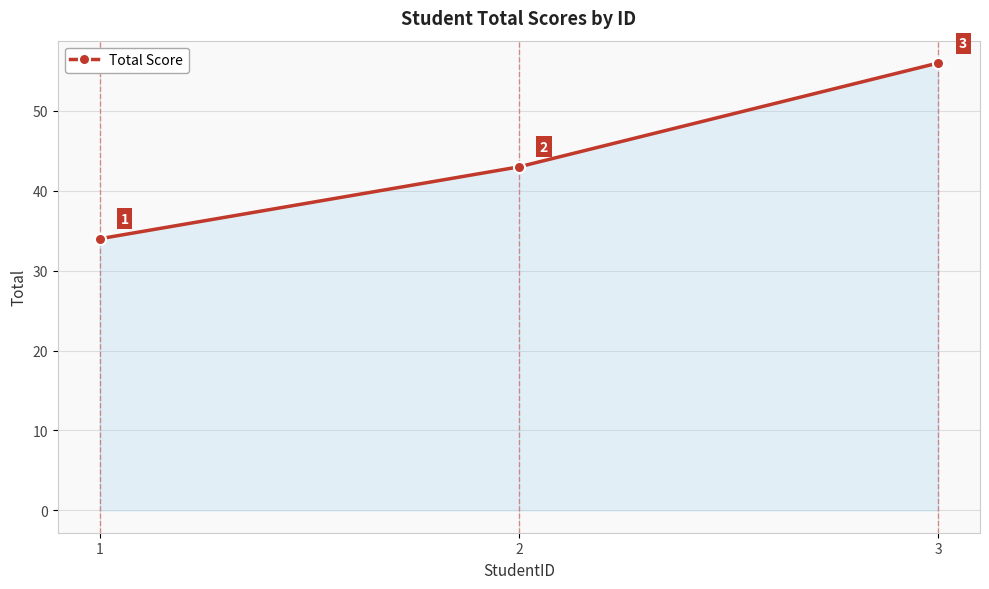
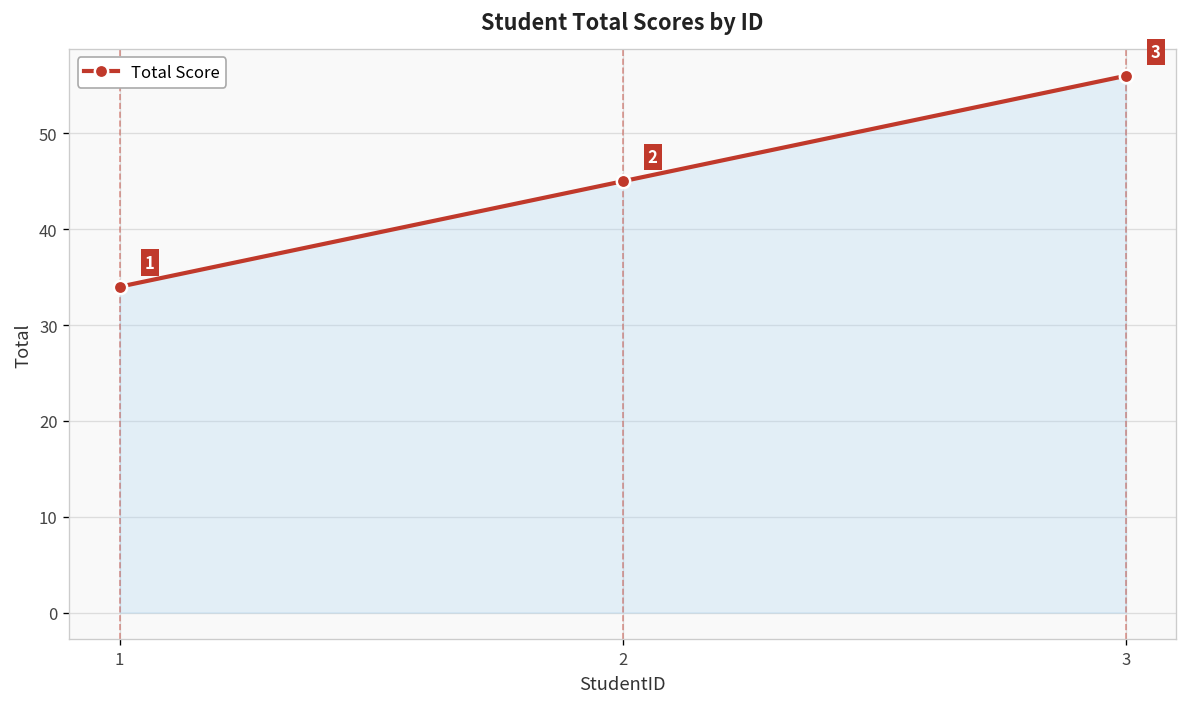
  {
-   "2": 43
+   "2": 45
  }
